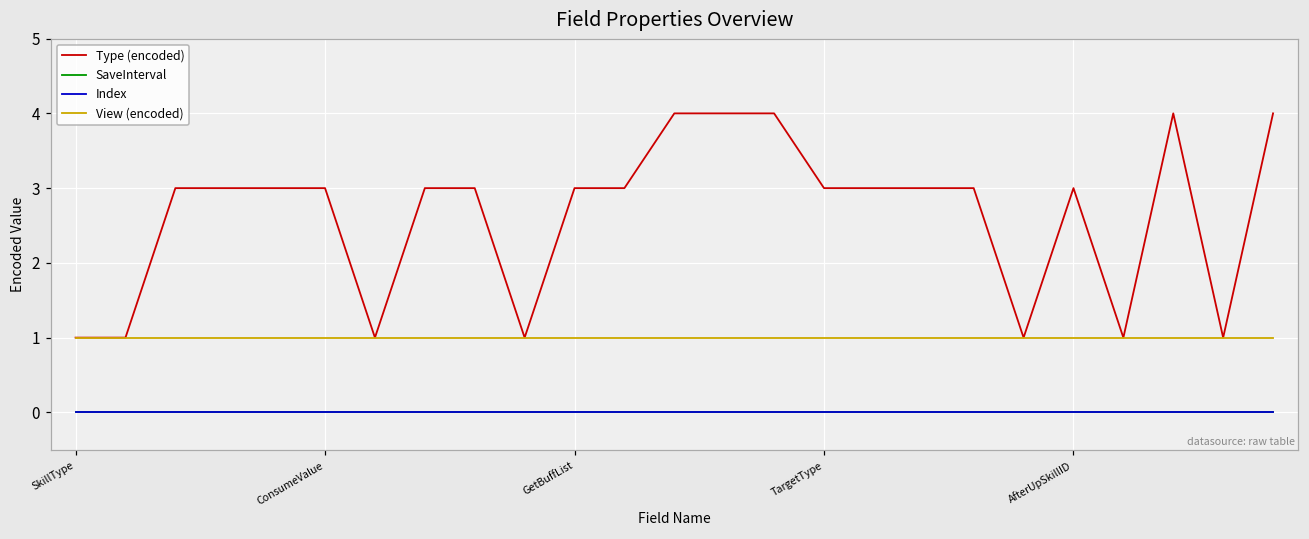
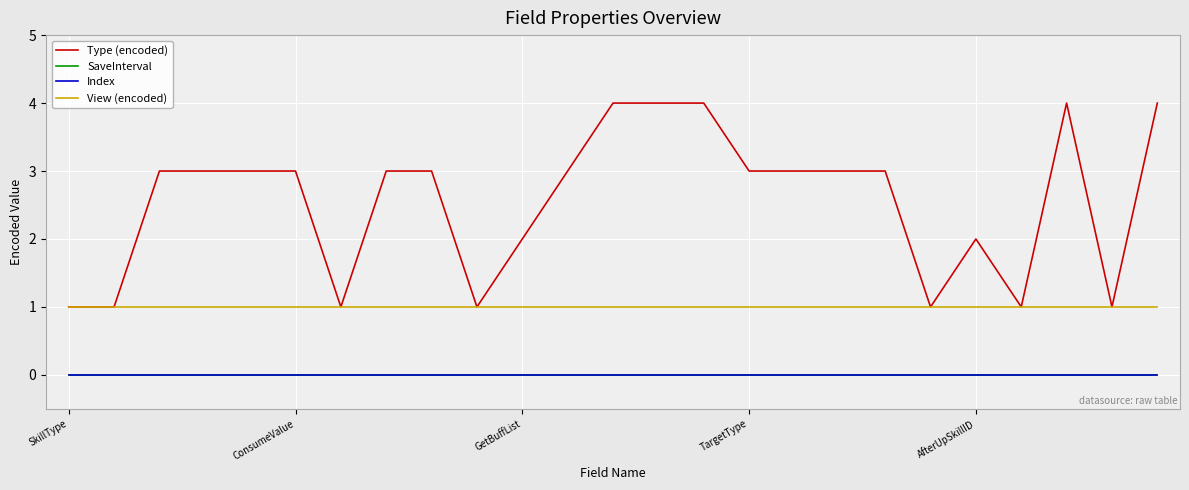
  {
    "Type (encoded)": {
      "ConsumeValue": 3,
-     "GetBuffList": 3,
+     "GetBuffList": 2,
      "TargetType": 3,
-     "AfterUpSkillID": 3
+     "AfterUpSkillID": 2
    },
    "Index": {
      "SkillType": 0,
      "ConsumeValue": 0,
      "GetBuffList": 0,
      "TargetType": 0,
      "AfterUpSkillID": 0
    },
    "View (encoded)": {
      "ConsumeValue": 1,
      "GetBuffList": 1,
      "TargetType": 1,
      "AfterUpSkillID": 1
    }
  }
